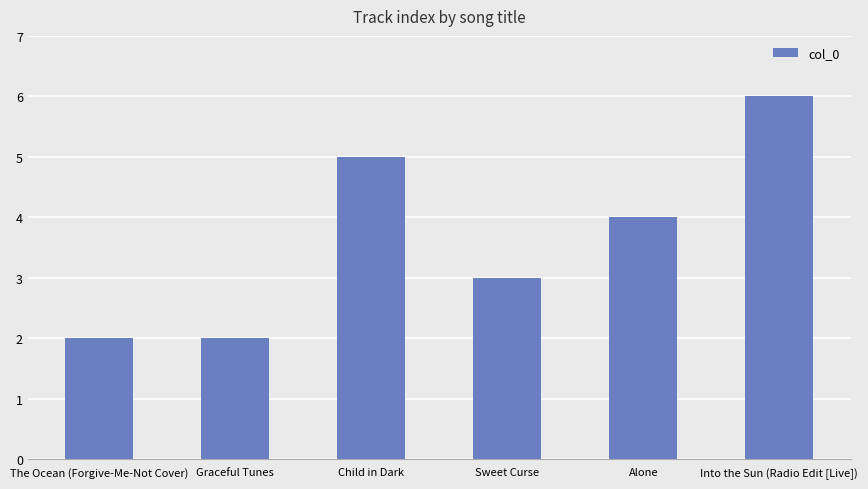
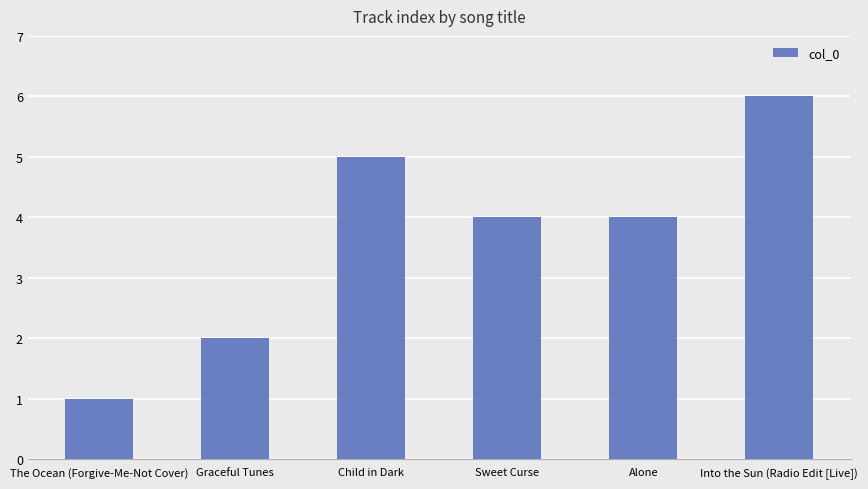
  {
-   "The Ocean (Forgive-Me-Not Cover)": 2,
+   "The Ocean (Forgive-Me-Not Cover)": 1,
    "Graceful Tunes": 2,
    "Child in Dark": 5,
-   "Sweet Curse": 3,
+   "Sweet Curse": 4,
    "Alone": 4,
    "Into the Sun (Radio Edit [Live])": 6
  }
